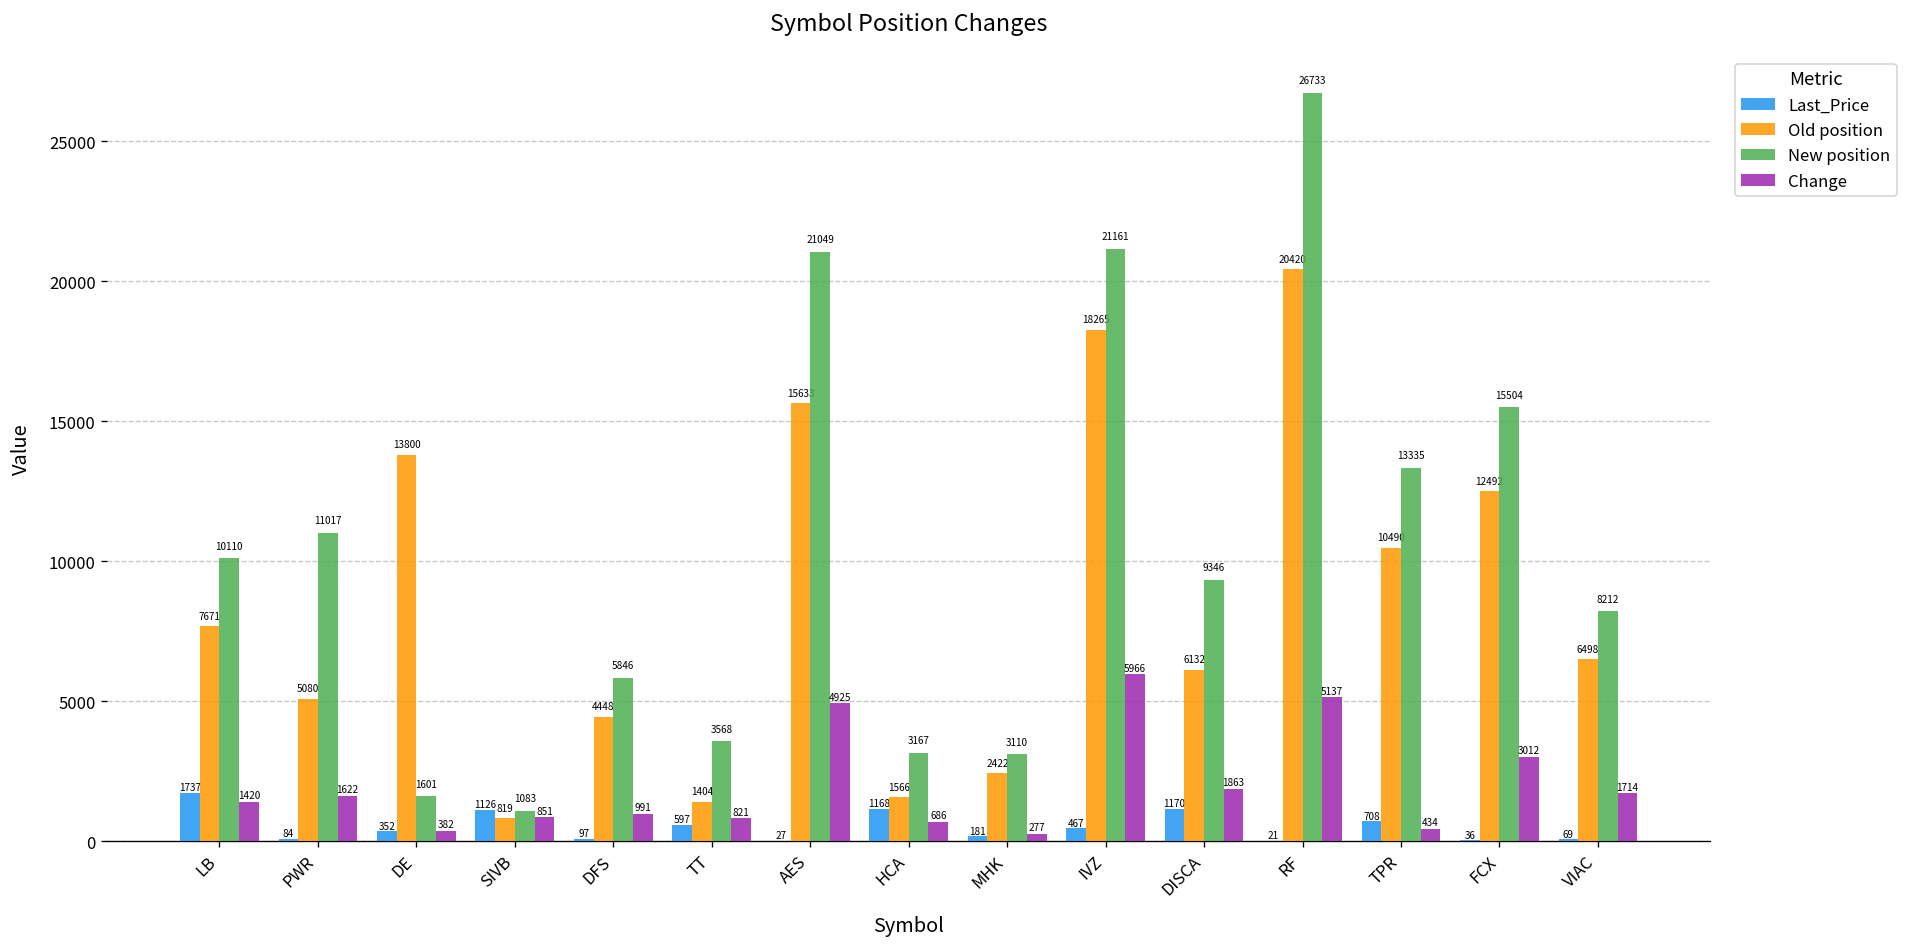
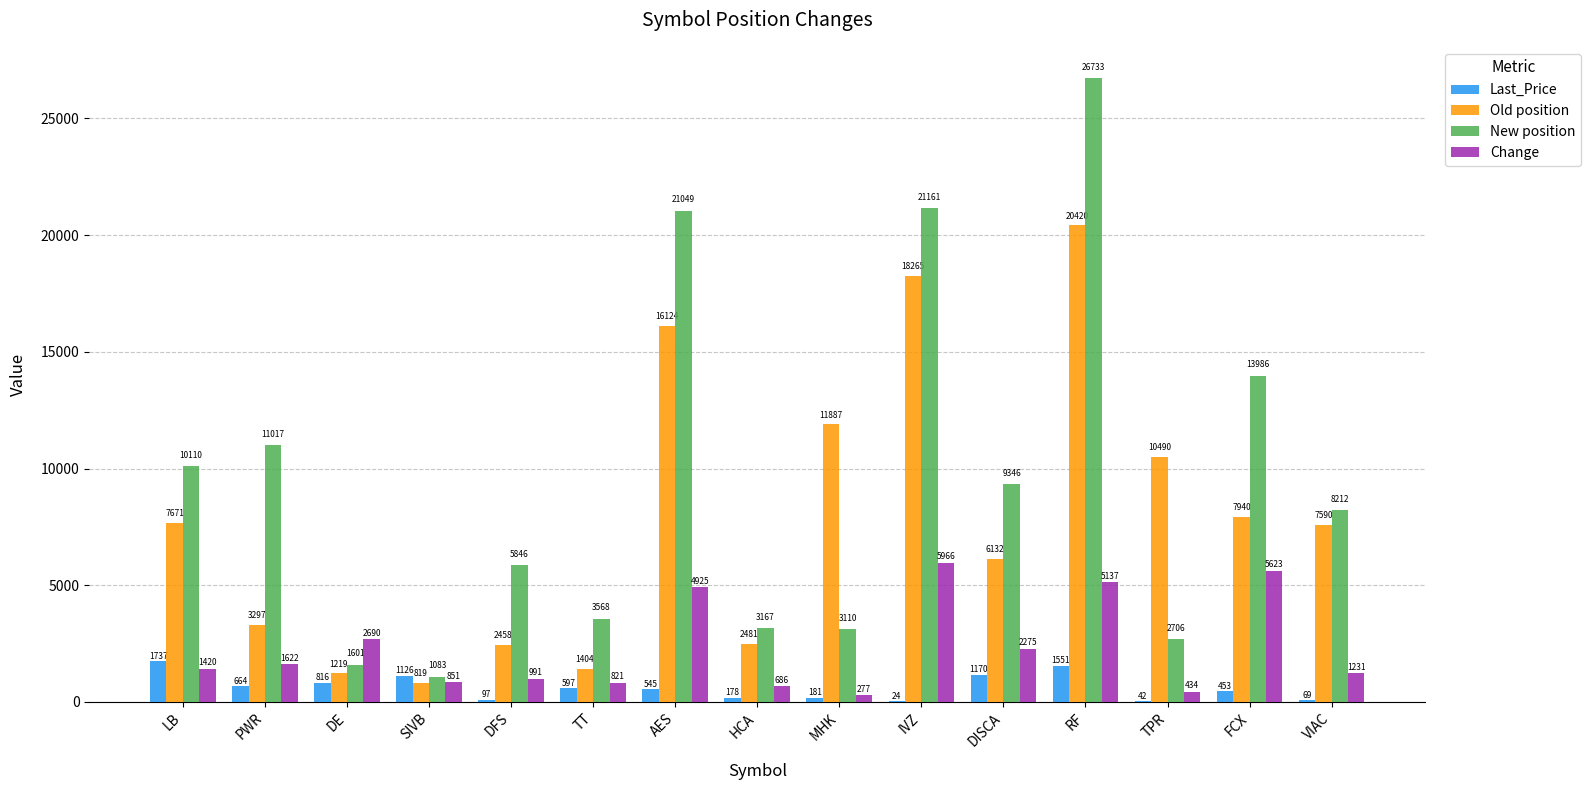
  {
    "Last_Price": {
      "LB": 1737,
-     "PWR": 84,
-     "DE": 352,
+     "PWR": 664,
+     "DE": 816,
      "SIVB": 1126,
      "DFS": 97,
      "TT": 597,
-     "AES": 27,
-     "HCA": 1168,
+     "AES": 545,
+     "HCA": 178,
      "MHK": 181,
-     "IVZ": 467,
+     "IVZ": 24,
      "DISCA": 1170,
-     "RF": 21,
-     "TPR": 708,
-     "FCX": 36,
+     "RF": 1551,
+     "TPR": 42,
+     "FCX": 453,
      "VIAC": 69
    },
    "Old position": {
      "LB": 7671,
-     "PWR": 5080,
-     "DE": 13800,
+     "PWR": 3297,
+     "DE": 1219,
      "SIVB": 819,
-     "DFS": 4448,
+     "DFS": 2458,
      "TT": 1404,
-     "AES": 15633,
-     "HCA": 1566,
-     "MHK": 2422,
+     "AES": 16124,
+     "HCA": 2481,
+     "MHK": 11887,
      "IVZ": 18265,
      "DISCA": 6132,
      "RF": 20420,
      "TPR": 10490,
-     "FCX": 12492,
-     "VIAC": 6498
+     "FCX": 7940,
+     "VIAC": 7590
    },
    "New position": {
      "LB": 10110,
      "PWR": 11017,
      "DE": 1601,
      "SIVB": 1083,
      "DFS": 5846,
      "TT": 3568,
      "AES": 21049,
      "HCA": 3167,
      "MHK": 3110,
      "IVZ": 21161,
      "DISCA": 9346,
      "RF": 26733,
-     "TPR": 13335,
-     "FCX": 15504,
+     "TPR": 2706,
+     "FCX": 13986,
      "VIAC": 8212
    },
    "Change": {
      "LB": 1420,
      "PWR": 1622,
-     "DE": 382,
+     "DE": 2690,
      "SIVB": 851,
      "DFS": 991,
      "TT": 821,
      "AES": 4925,
      "HCA": 686,
      "MHK": 277,
      "IVZ": 5966,
-     "DISCA": 1863,
+     "DISCA": 2275,
      "RF": 5137,
      "TPR": 434,
-     "FCX": 3012,
-     "VIAC": 1714
+     "FCX": 5623,
+     "VIAC": 1231
    }
  }
